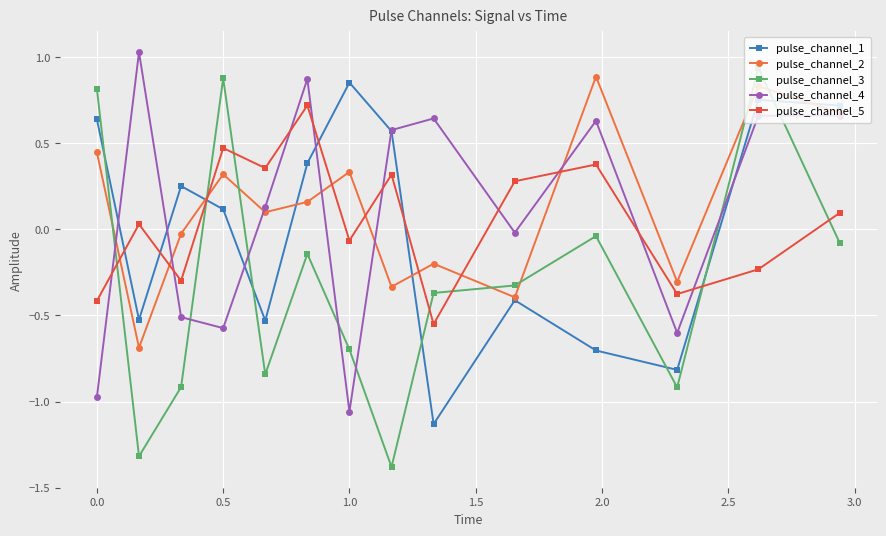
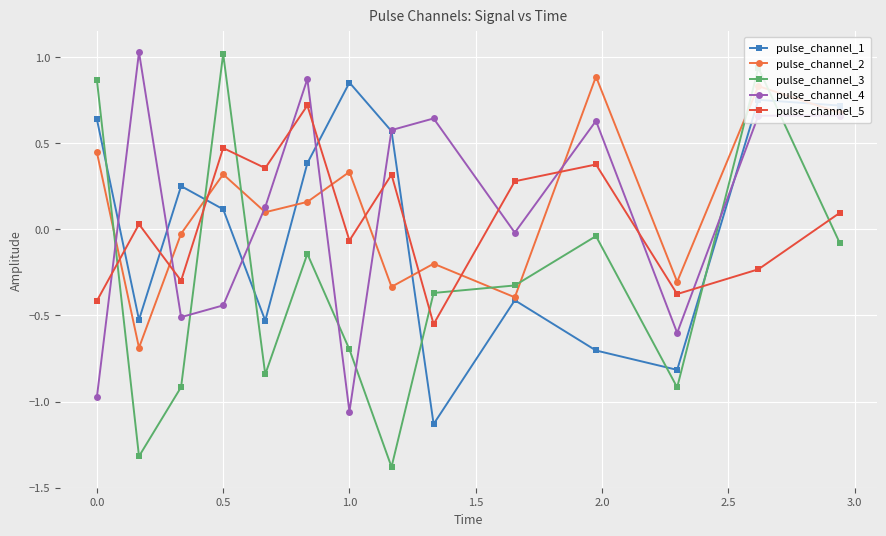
  {
    "pulse_channel_1": {
      "0.0": 0.64,
      "0.5": 0.12,
      "1.0": 0.85
    },
    "pulse_channel_3": {
-     "0.0": 0.81,
-     "0.5": 0.88,
+     "0.0": 0.87,
+     "0.5": 1.02,
      "1.0": -0.70
    },
    "pulse_channel_4": {
      "0.0": -0.97,
-     "0.5": -0.57,
+     "0.5": -0.44,
      "1.0": -1.06
    }
  }
